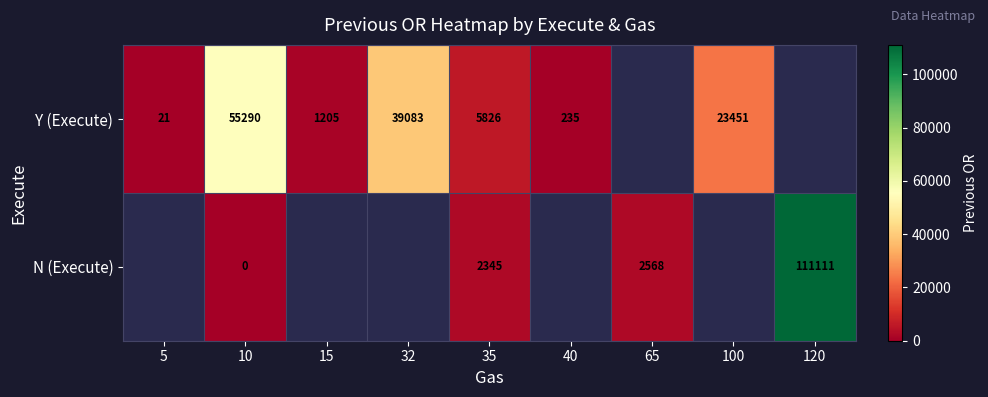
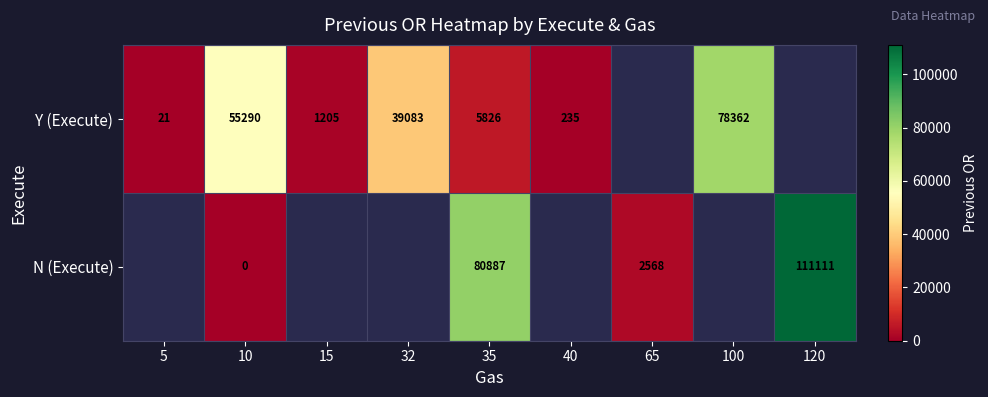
  {
    "Y (Execute)": {
      "5": 21,
      "10": 55290,
      "15": 1205,
      "32": 39083,
      "35": 5826,
      "40": 235,
-     "100": 23451
+     "100": 78362
    },
    "N (Execute)": {
      "10": 0,
-     "35": 2345,
+     "35": 80887,
      "65": 2568,
      "120": 111111
    }
  }
